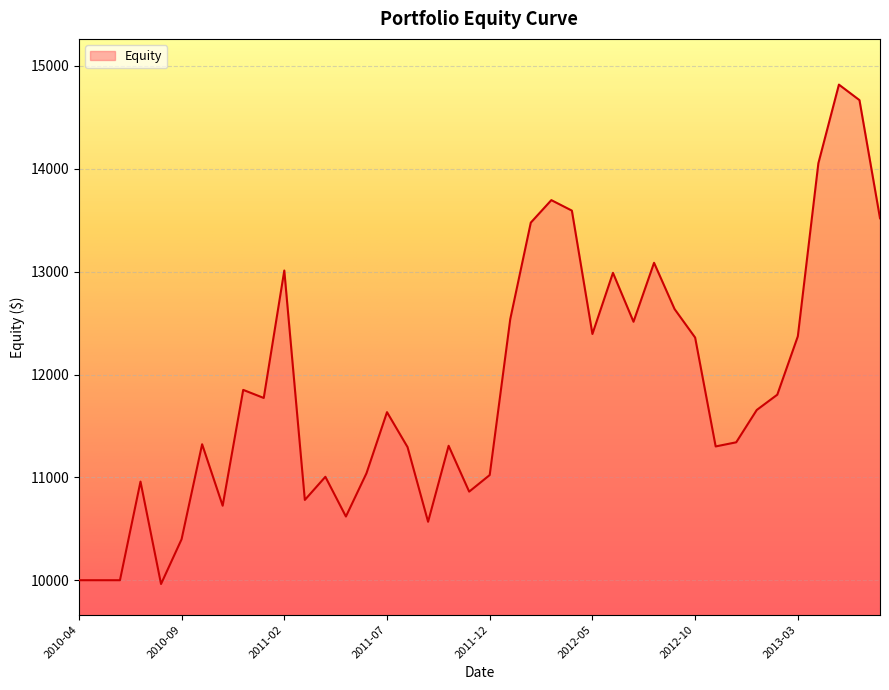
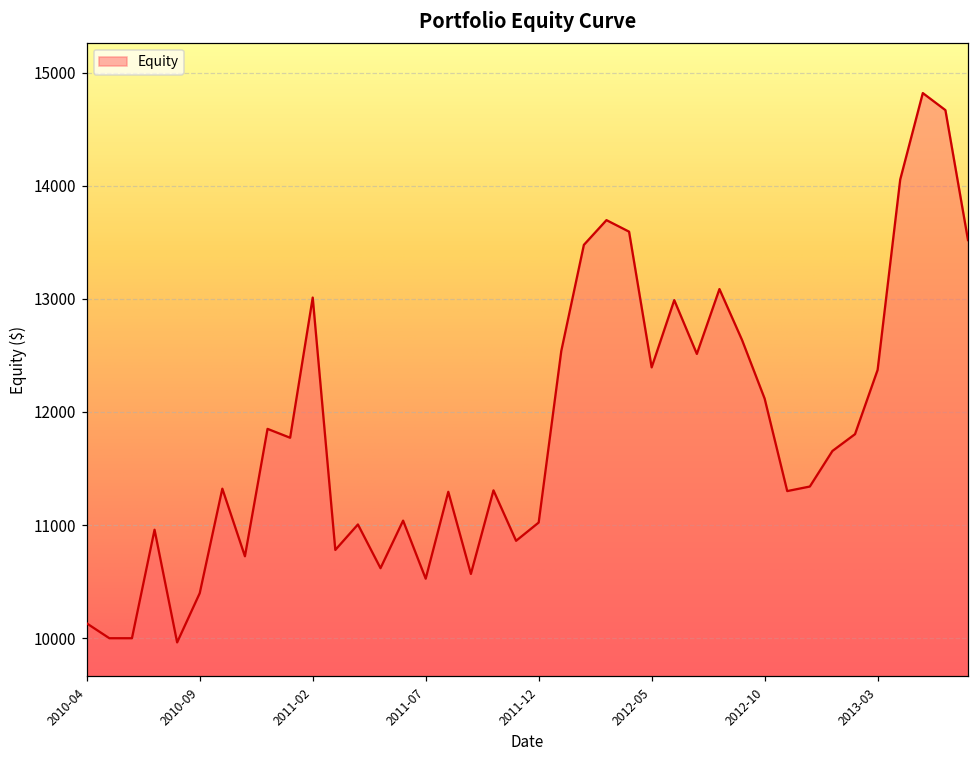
  {
-   "2010-04": 10000,
+   "2010-04": 10130,
    "2010-09": 10400,
    "2011-02": 13010,
-   "2011-07": 11630,
+   "2011-07": 10530,
    "2011-12": 11020,
    "2012-05": 12390,
-   "2012-10": 12360,
+   "2012-10": 12120,
    "2013-03": 12370
  }
